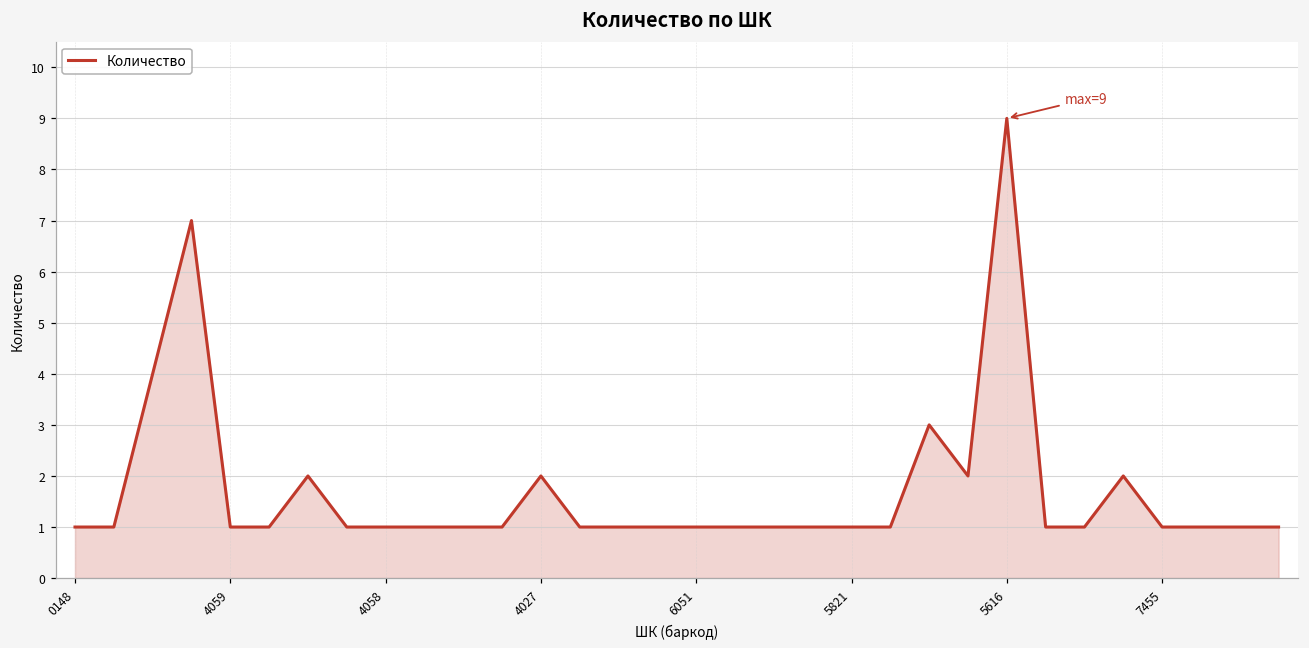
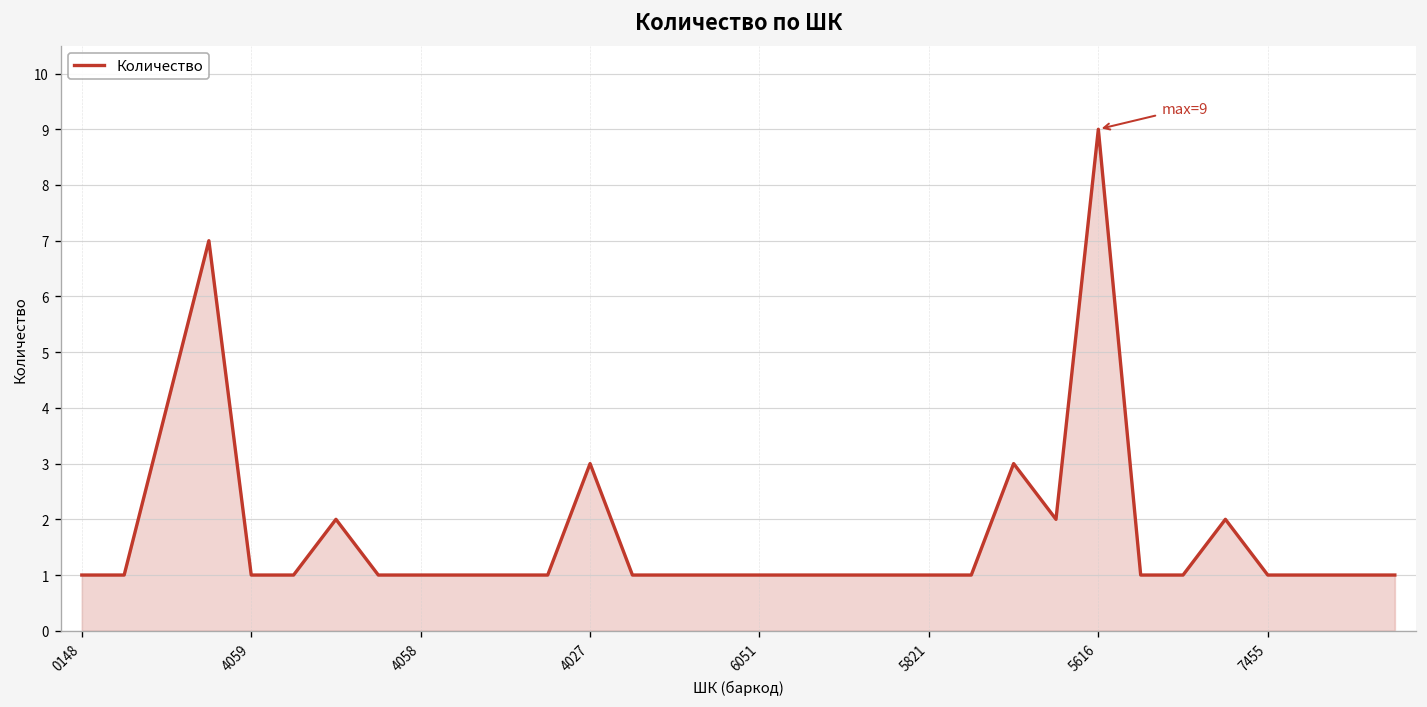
  {
    "0148": 1,
    "4059": 1,
    "4058": 1,
-   "4027": 2,
+   "4027": 3,
    "6051": 1,
    "5821": 1,
    "7455": 1
  }
